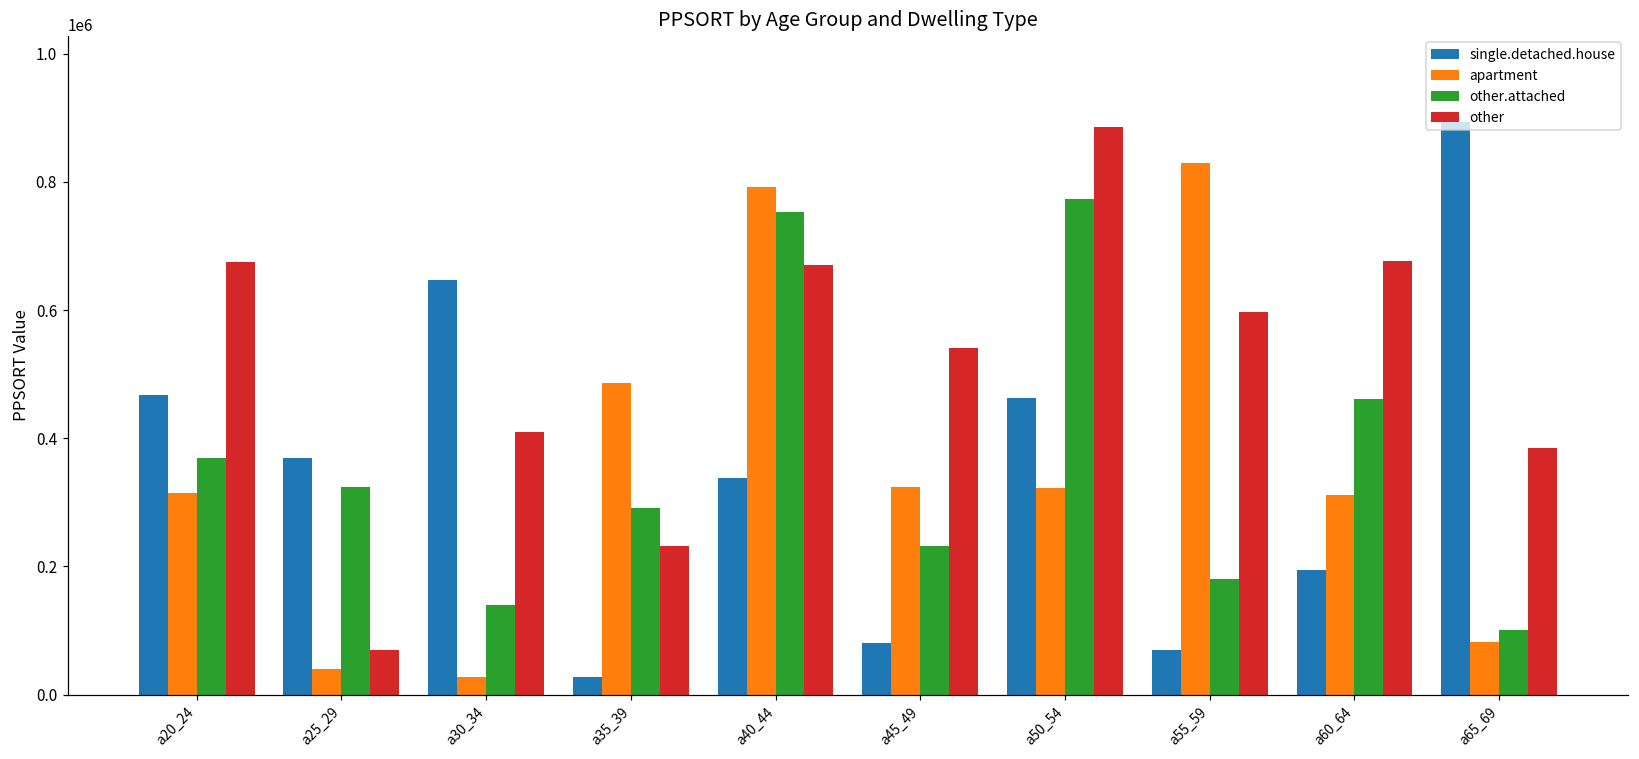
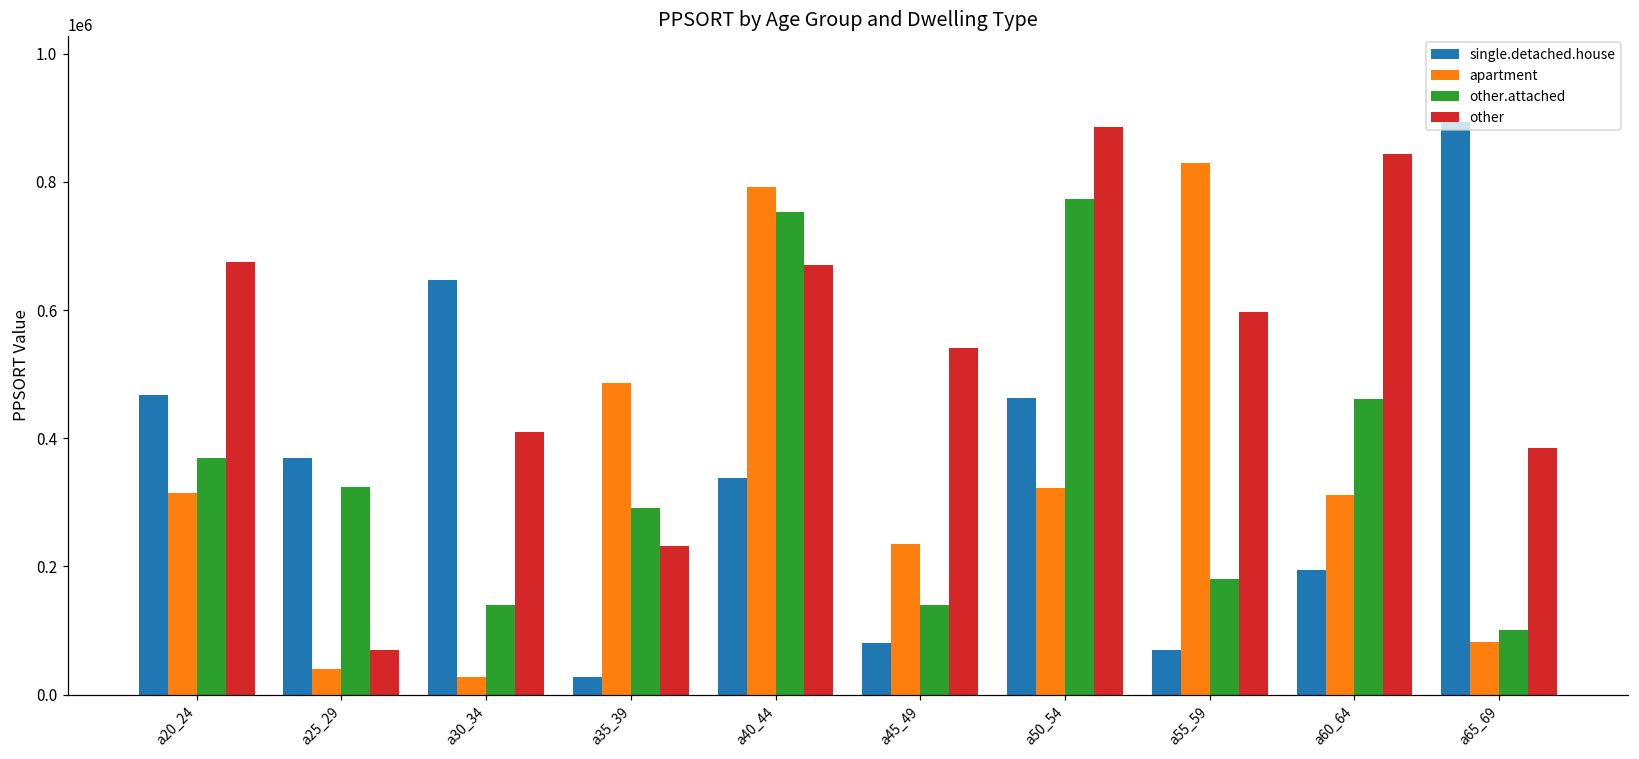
  {
    "single.detached.house": {
      "a20_24": 470000,
      "a25_29": 370000,
      "a30_34": 650000,
      "a35_39": 30000,
      "a40_44": 340000,
      "a45_49": 80000,
      "a50_54": 460000,
      "a55_59": 70000,
      "a60_64": 200000
    },
    "apartment": {
      "a20_24": 310000,
      "a25_29": 40000,
      "a30_34": 30000,
      "a35_39": 490000,
      "a40_44": 790000,
-     "a45_49": 320000,
+     "a45_49": 240000,
      "a50_54": 320000,
      "a55_59": 830000,
      "a60_64": 310000,
      "a65_69": 80000
    },
    "other.attached": {
      "a20_24": 370000,
      "a25_29": 320000,
      "a30_34": 140000,
      "a35_39": 290000,
      "a40_44": 750000,
-     "a45_49": 230000,
+     "a45_49": 140000,
      "a50_54": 770000,
      "a55_59": 180000,
      "a60_64": 460000,
      "a65_69": 100000
    },
    "other": {
      "a20_24": 680000,
      "a25_29": 70000,
      "a30_34": 410000,
      "a35_39": 230000,
      "a40_44": 670000,
      "a45_49": 540000,
      "a50_54": 890000,
      "a55_59": 600000,
-     "a60_64": 680000,
+     "a60_64": 840000,
      "a65_69": 380000
    }
  }
